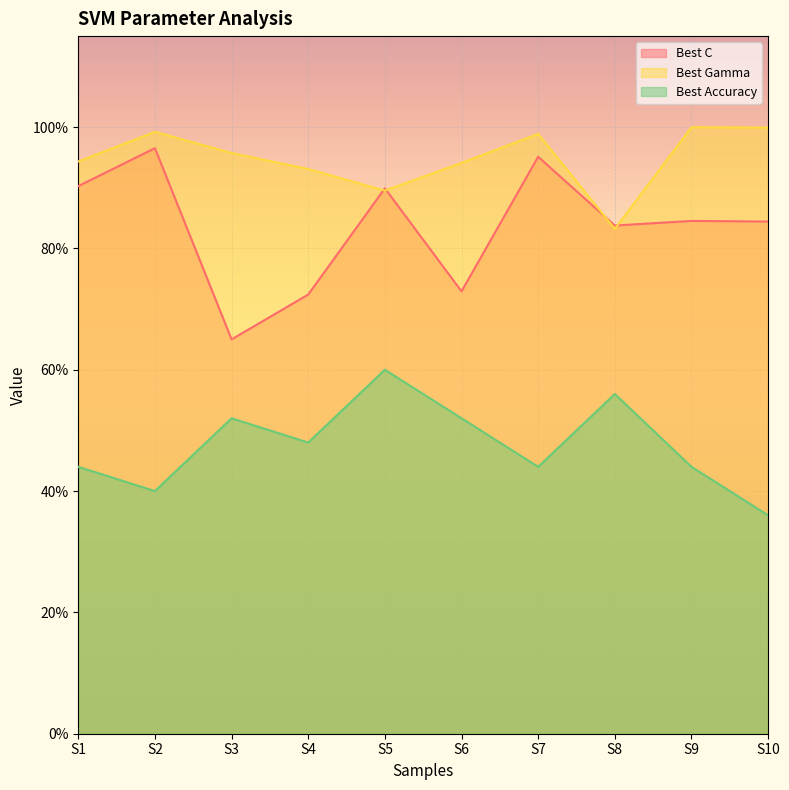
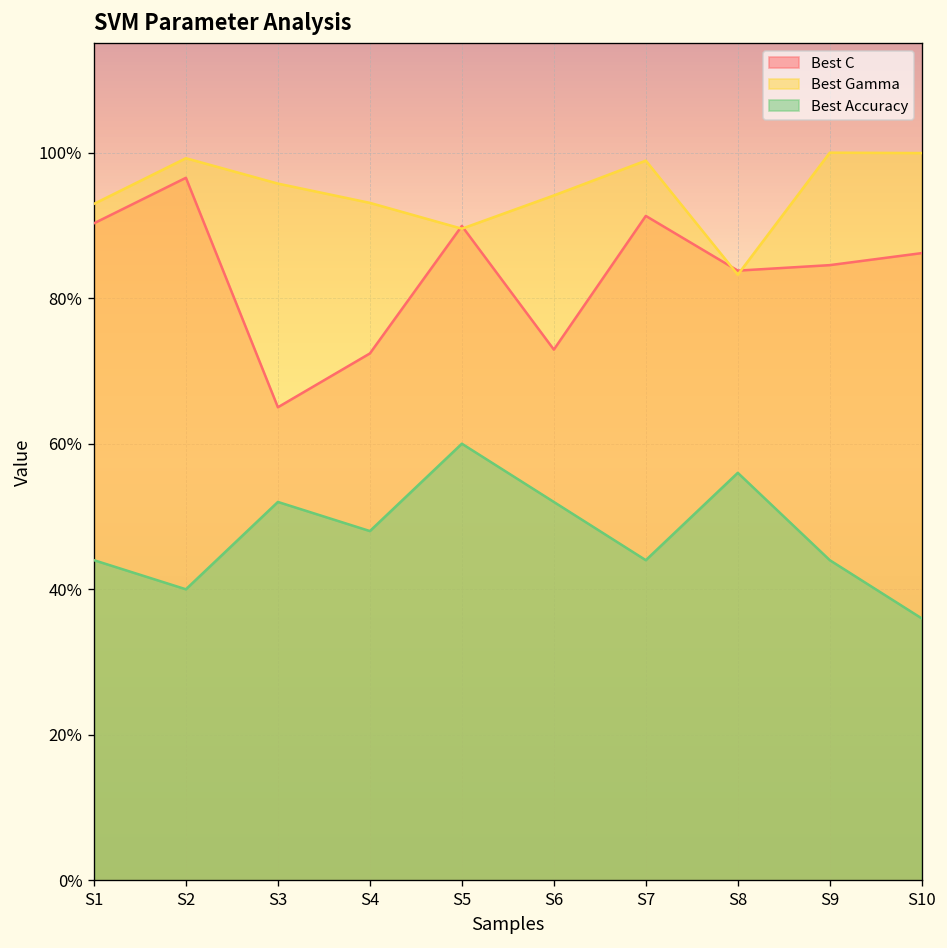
  {
    "Best C": {
      "S1": "90%",
      "S2": "97%",
      "S3": "65%",
      "S4": "72%",
      "S6": "73%",
-     "S7": "95%",
+     "S7": "91%",
      "S8": "84%",
      "S9": "85%",
-     "S10": "84%"
+     "S10": "86%"
    },
    "Best Gamma": {
-     "S1": "94%",
+     "S1": "93%",
      "S2": "99%",
      "S3": "96%",
      "S4": "93%",
      "S6": "94%",
      "S7": "99%",
      "S8": "83%",
      "S9": "100%",
      "S10": "100%"
    },
    "Best Accuracy": {
      "S1": "44%",
      "S2": "40%",
      "S3": "52%",
      "S4": "48%",
      "S5": "60%",
      "S6": "52%",
      "S7": "44%",
      "S8": "56%",
      "S9": "44%",
      "S10": "36%"
    }
  }
